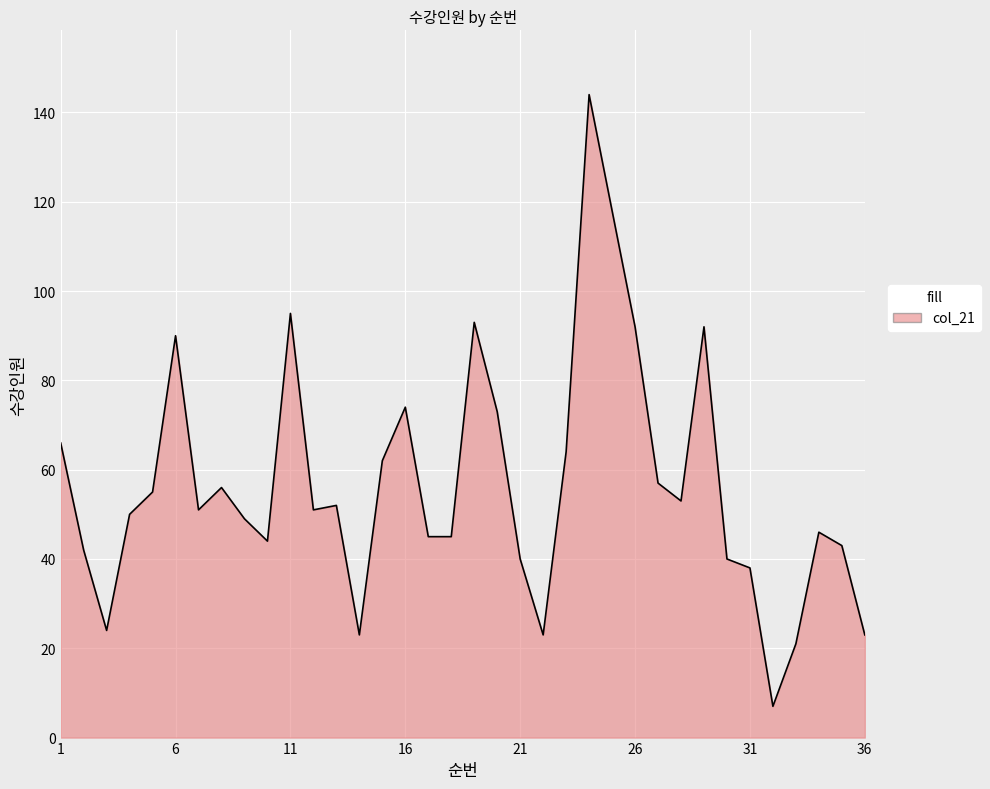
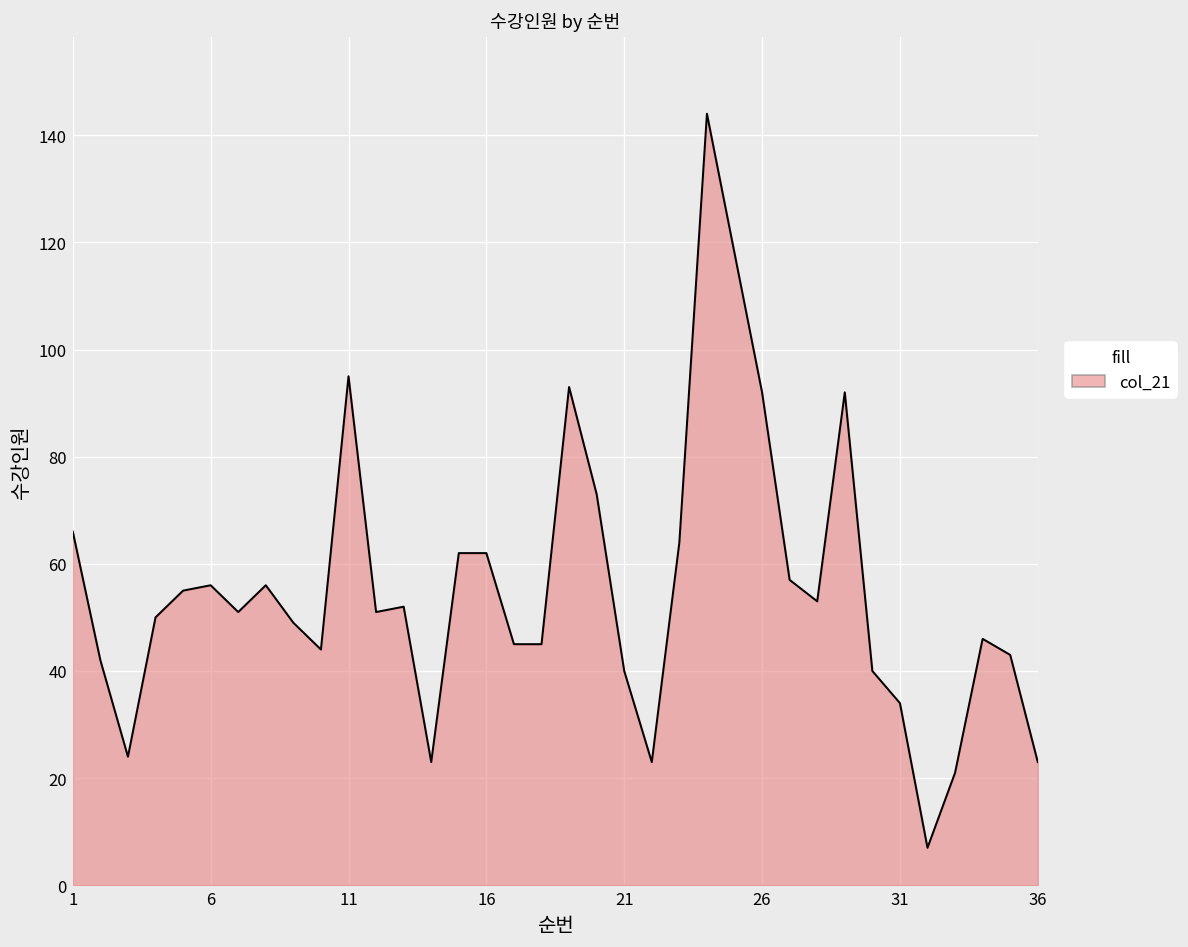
  {
    "1": 66,
-   "6": 90,
+   "6": 56,
    "11": 95,
-   "16": 74,
+   "16": 62,
    "21": 40,
    "26": 92,
-   "31": 38,
+   "31": 34,
    "36": 23
  }
